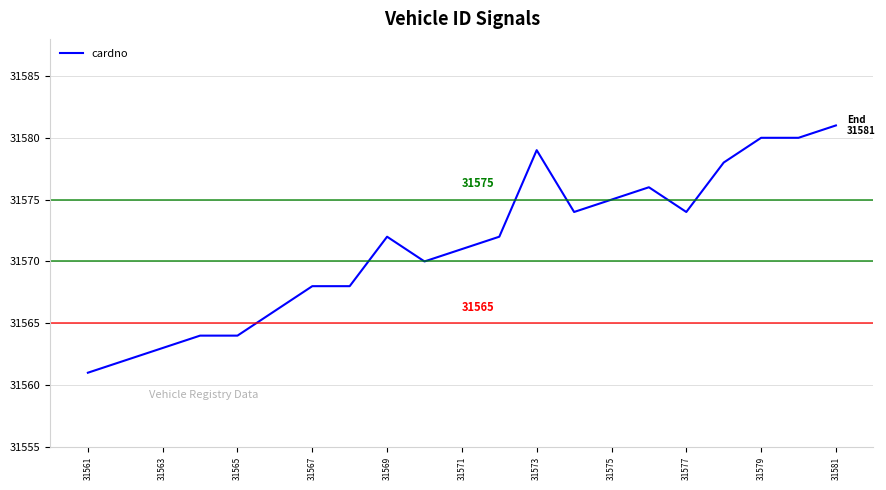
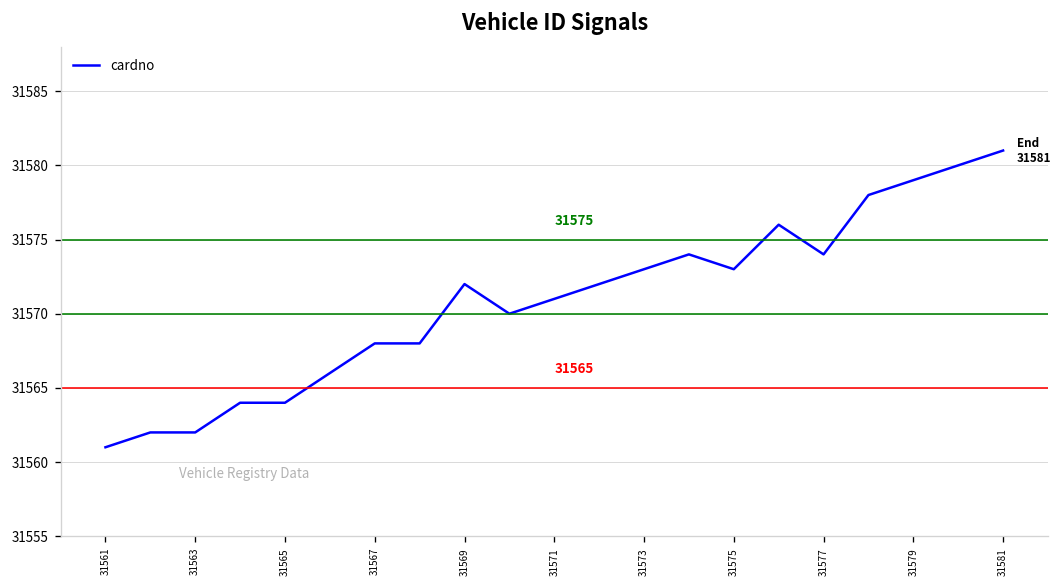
  {
    "31561": 31561,
-   "31563": 31563,
+   "31563": 31562,
    "31565": 31564,
    "31567": 31568,
    "31569": 31572,
    "31571": 31571,
-   "31573": 31579,
-   "31575": 31575,
+   "31573": 31573,
+   "31575": 31573,
    "31577": 31574,
-   "31579": 31580
+   "31579": 31579
  }
